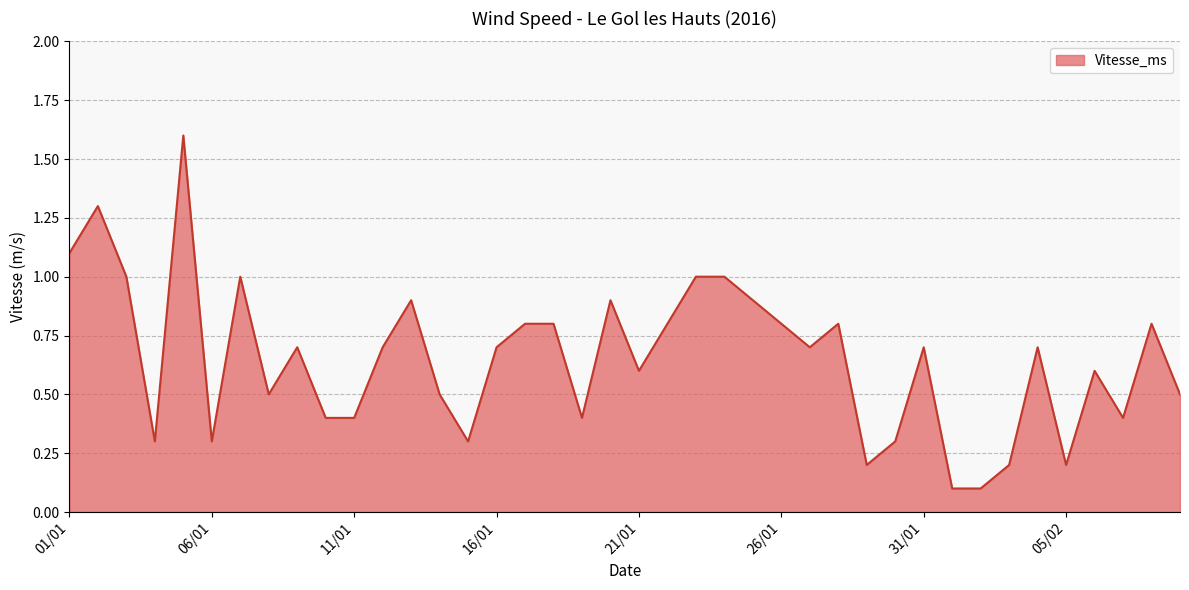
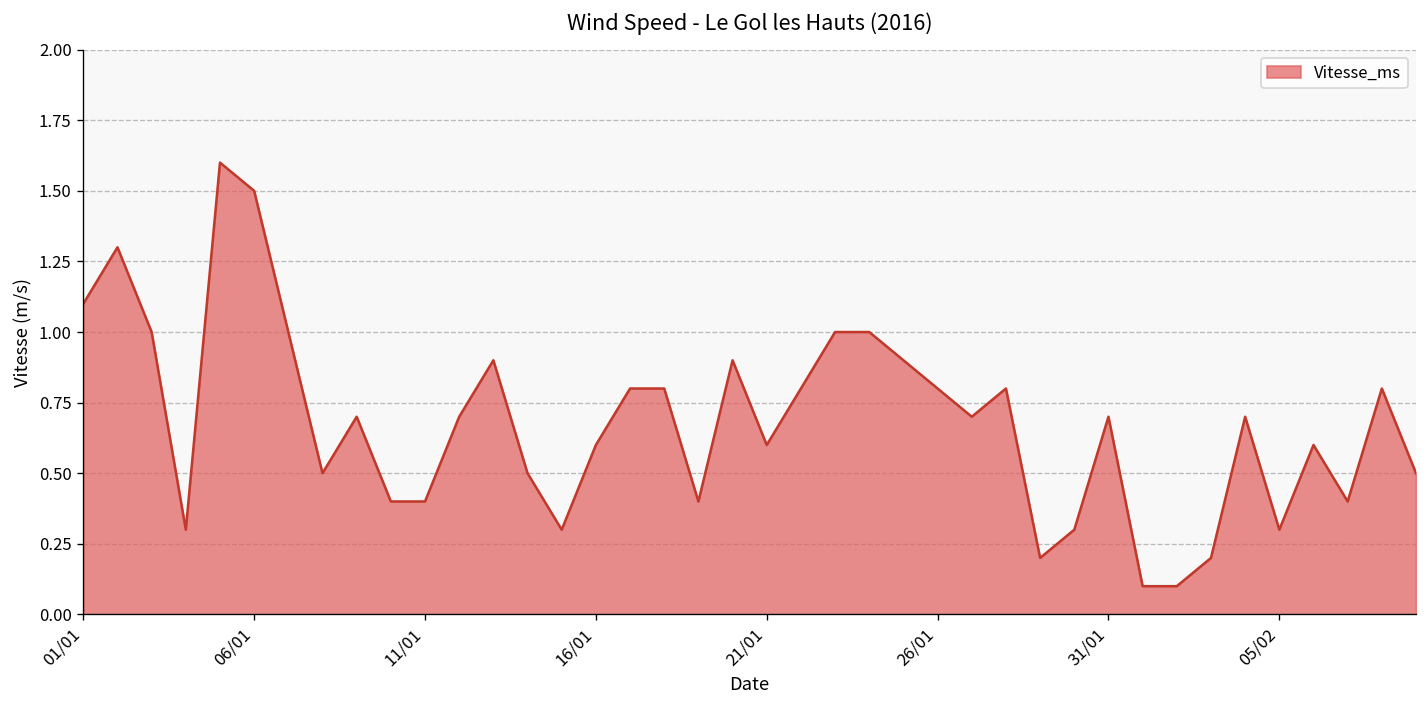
  {
    "01/01": 1.1,
-   "06/01": 0.3,
+   "06/01": 1.5,
    "11/01": 0.4,
-   "16/01": 0.7,
+   "16/01": 0.6,
    "21/01": 0.6,
    "26/01": 0.8,
    "31/01": 0.7,
-   "05/02": 0.2
+   "05/02": 0.3
  }
